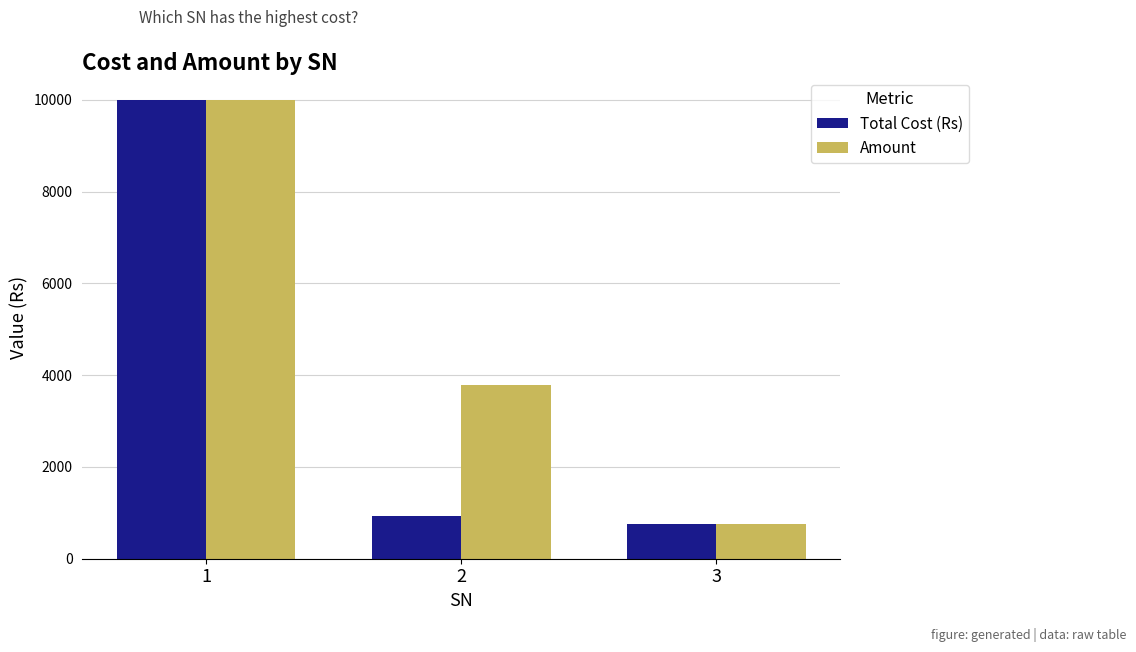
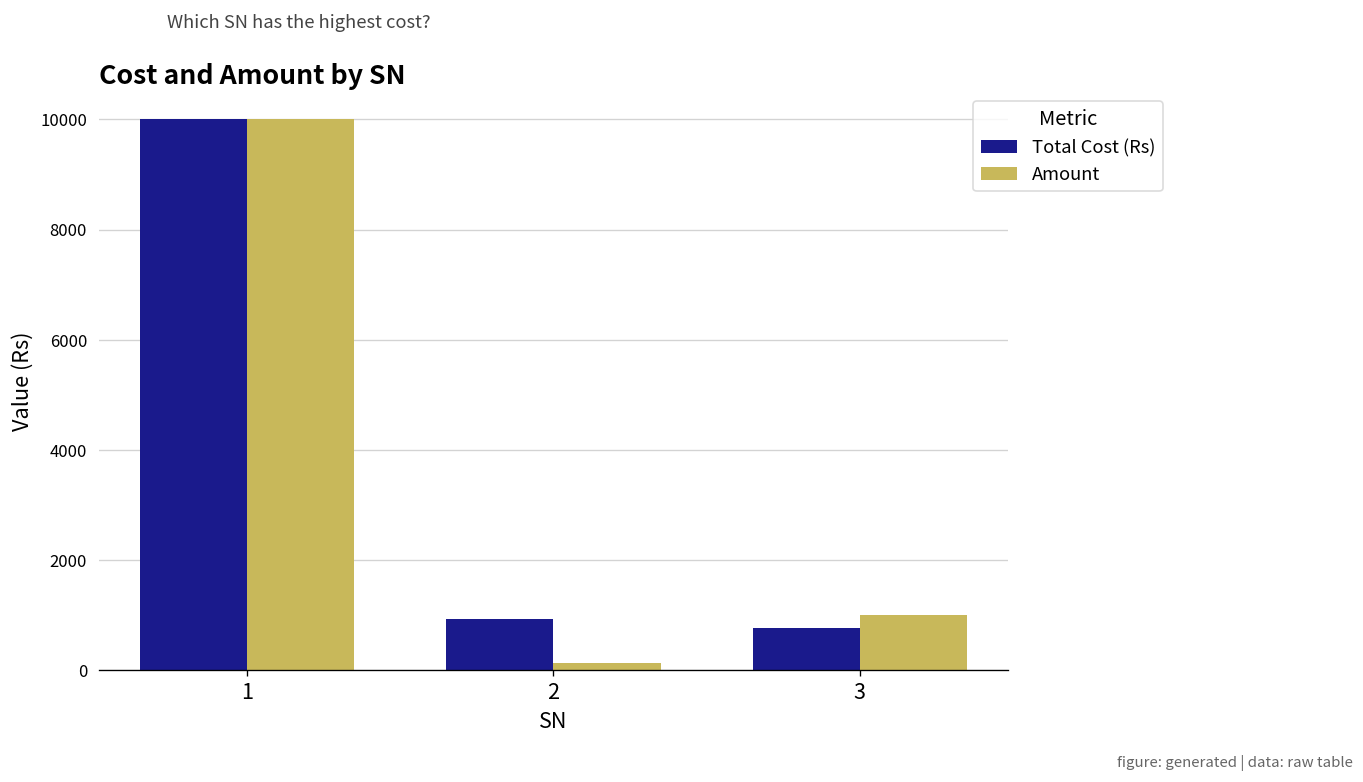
  {
    "Total Cost (Rs)": {
      "1": 10000,
      "2": 900,
      "3": 800
    },
    "Amount": {
      "1": 10000,
-     "2": 3800,
-     "3": 800
+     "2": 100,
+     "3": 1000
    }
  }
